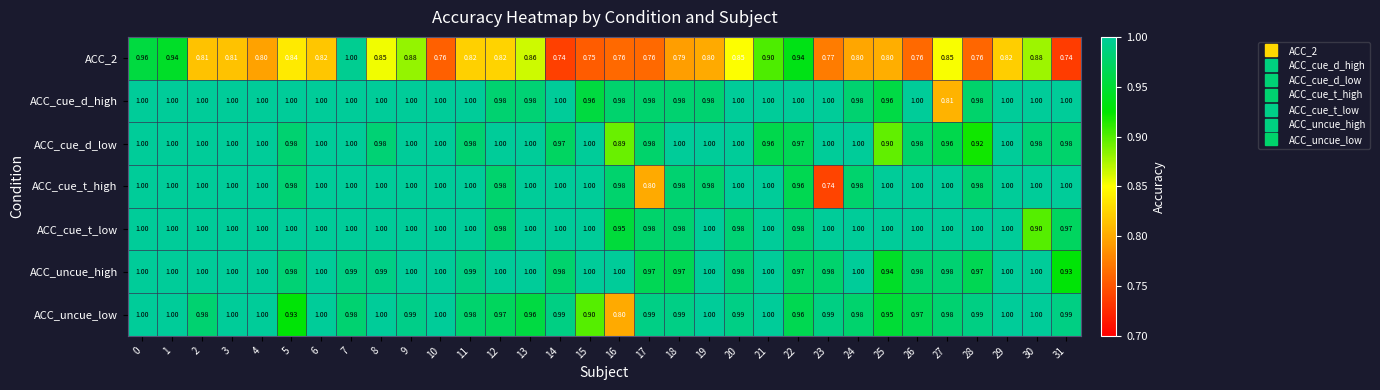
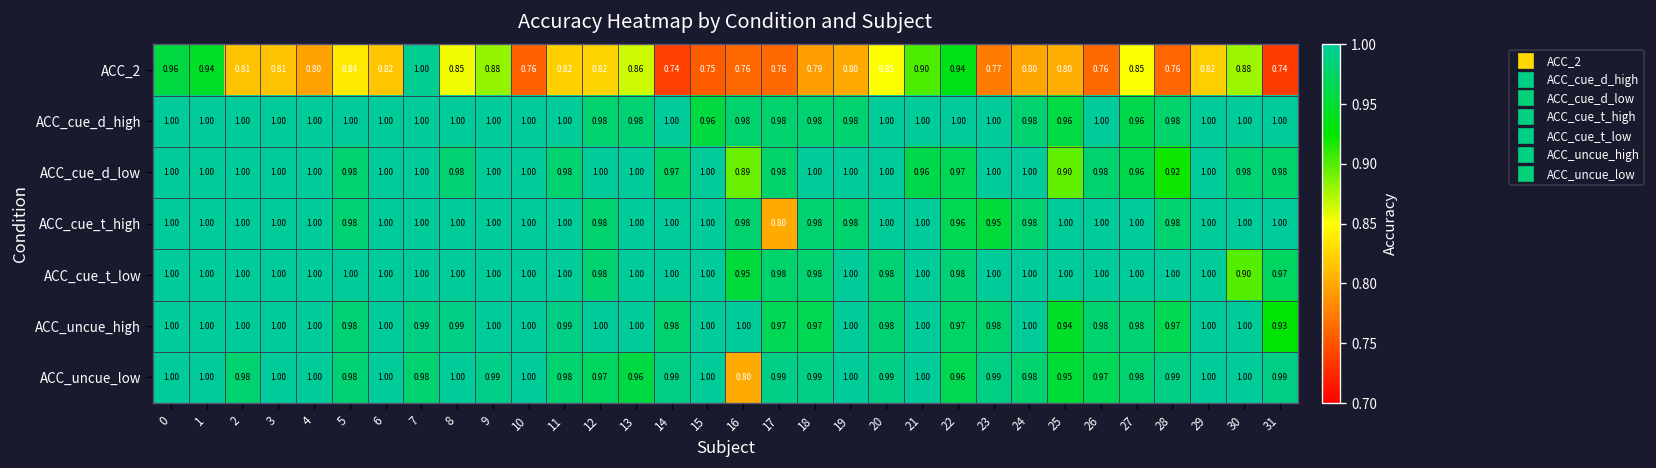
  {
    "ACC_cue_d_high": {
      "0": 1.00,
      "1": 1.00,
      "2": 1.00,
      "3": 1.00,
      "4": 1.00,
      "5": 1.00,
      "6": 1.00,
      "7": 1.00,
      "8": 1.00,
      "9": 1.00,
      "10": 1.00,
      "11": 1.00,
      "12": 0.98,
      "13": 0.98,
      "14": 1.00,
      "15": 0.96,
      "16": 0.98,
      "17": 0.98,
      "18": 0.98,
      "19": 0.98,
      "20": 1.00,
      "21": 1.00,
      "22": 1.00,
      "23": 1.00,
      "24": 0.98,
      "25": 0.96,
      "26": 1.00,
-     "27": 0.81,
+     "27": 0.96,
      "28": 0.98,
      "29": 1.00,
      "30": 1.00,
      "31": 1.00
    },
    "ACC_cue_t_high": {
      "0": 1.00,
      "1": 1.00,
      "2": 1.00,
      "3": 1.00,
      "4": 1.00,
      "5": 0.98,
      "6": 1.00,
      "7": 1.00,
      "8": 1.00,
      "9": 1.00,
      "10": 1.00,
      "11": 1.00,
      "12": 0.98,
      "13": 1.00,
      "14": 1.00,
      "15": 1.00,
      "16": 0.98,
      "17": 0.80,
      "18": 0.98,
      "19": 0.98,
      "20": 1.00,
      "21": 1.00,
      "22": 0.96,
-     "23": 0.74,
+     "23": 0.95,
      "24": 0.98,
      "25": 1.00,
      "26": 1.00,
      "27": 1.00,
      "28": 0.98,
      "29": 1.00,
      "30": 1.00,
      "31": 1.00
    },
    "ACC_uncue_low": {
      "0": 1.00,
      "1": 1.00,
      "2": 0.98,
      "3": 1.00,
      "4": 1.00,
-     "5": 0.93,
+     "5": 0.98,
      "6": 1.00,
      "7": 0.98,
      "8": 1.00,
      "9": 0.99,
      "10": 1.00,
      "11": 0.98,
      "12": 0.97,
      "13": 0.96,
      "14": 0.99,
-     "15": 0.90,
+     "15": 1.00,
      "16": 0.80,
      "17": 0.99,
      "18": 0.99,
      "19": 1.00,
      "20": 0.99,
      "21": 1.00,
      "22": 0.96,
      "23": 0.99,
      "24": 0.98,
      "25": 0.95,
      "26": 0.97,
      "27": 0.98,
      "28": 0.99,
      "29": 1.00,
      "30": 1.00,
      "31": 0.99
    }
  }
